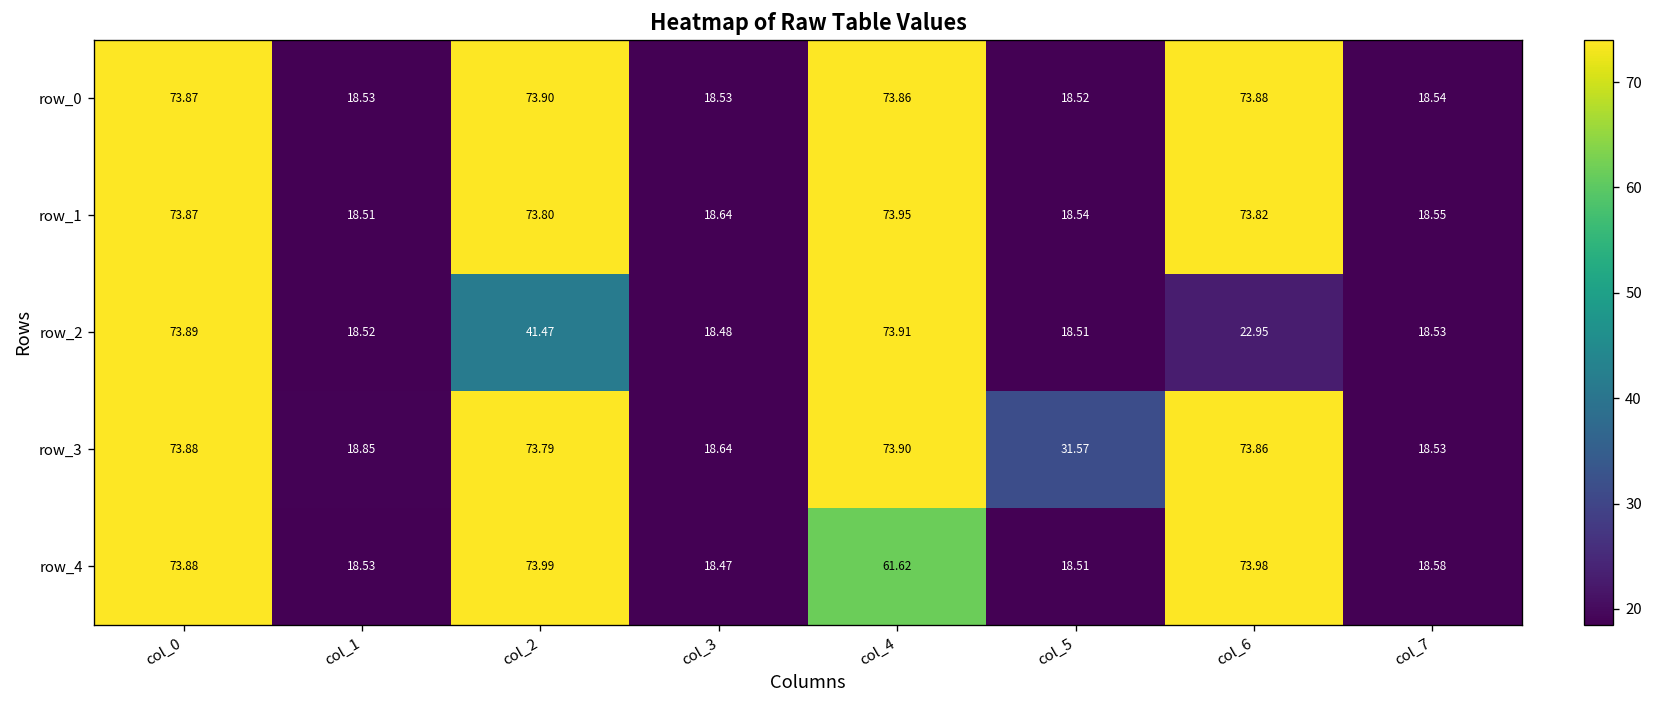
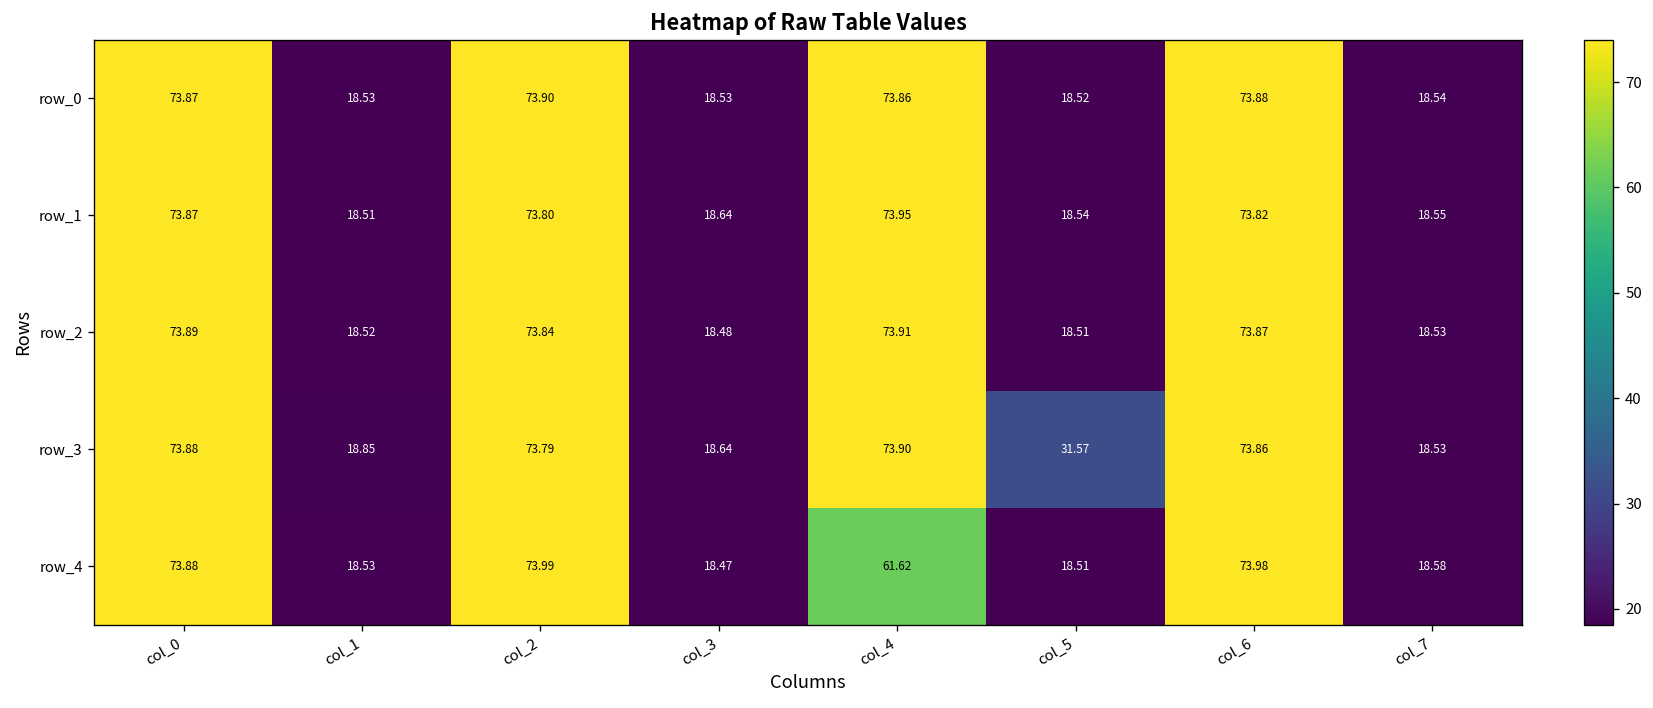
  {
    "row_0": {
      "col_0": 73.87,
      "col_1": 18.53,
      "col_2": 73.90,
      "col_3": 18.53,
      "col_4": 73.86,
      "col_5": 18.52,
      "col_6": 73.88,
      "col_7": 18.54
    },
    "row_1": {
      "col_0": 73.87,
      "col_1": 18.51,
      "col_2": 73.80,
      "col_3": 18.64,
      "col_4": 73.95,
      "col_5": 18.54,
      "col_6": 73.82,
      "col_7": 18.55
    },
    "row_2": {
      "col_0": 73.89,
      "col_1": 18.52,
-     "col_2": 41.47,
+     "col_2": 73.84,
      "col_3": 18.48,
      "col_4": 73.91,
      "col_5": 18.51,
-     "col_6": 22.95,
+     "col_6": 73.87,
      "col_7": 18.53
    },
    "row_3": {
      "col_0": 73.88,
      "col_1": 18.85,
      "col_2": 73.79,
      "col_3": 18.64,
      "col_4": 73.90,
      "col_5": 31.57,
      "col_6": 73.86,
      "col_7": 18.53
    },
    "row_4": {
      "col_0": 73.88,
      "col_1": 18.53,
      "col_2": 73.99,
      "col_3": 18.47,
      "col_4": 61.62,
      "col_5": 18.51,
      "col_6": 73.98,
      "col_7": 18.58
    }
  }
